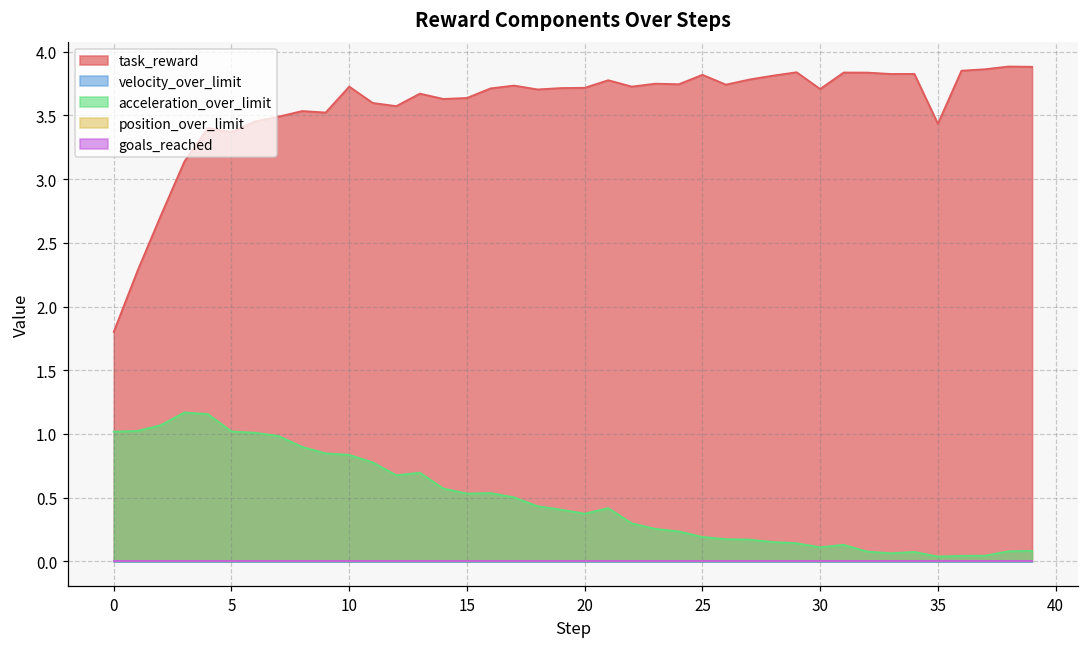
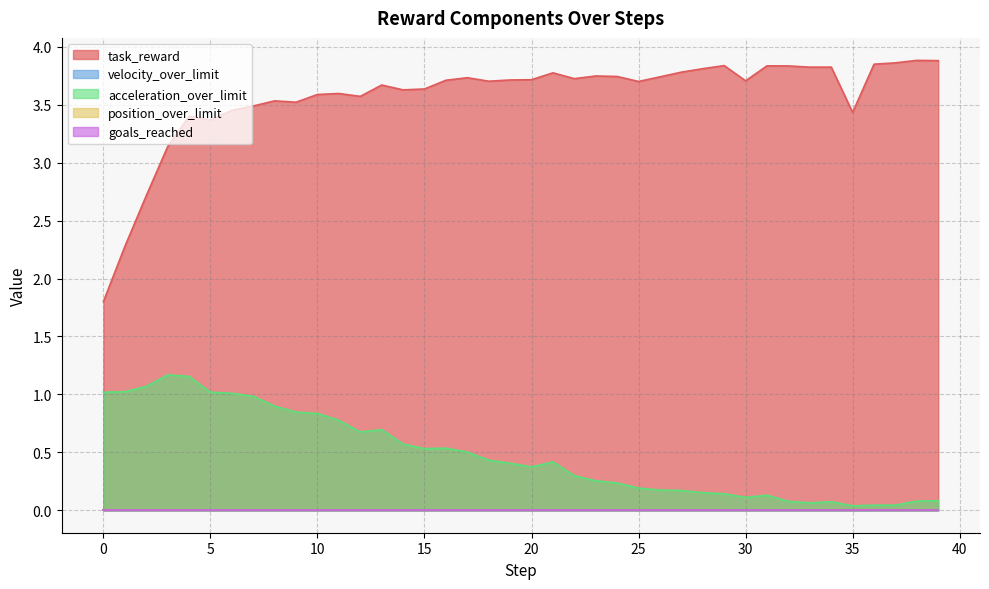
  {
    "task_reward": {
      "0": 1.80,
-     "10": 3.73,
+     "10": 3.59,
      "15": 3.64,
      "20": 3.72,
-     "25": 3.82,
+     "25": 3.70,
      "30": 3.71,
      "35": 3.43
    },
    "goals_reached": {
      "0": 0.00,
      "5": 0.00,
      "10": 0.00,
      "15": 0.00,
      "20": 0.00,
      "25": 0.00,
      "30": 0.00,
      "35": 0.00
    },
    "acceleration_over_limit": {
      "0": 1.02,
      "5": 1.02,
      "10": 0.84,
      "15": 0.53,
      "20": 0.37,
      "25": 0.19,
      "30": 0.11,
      "35": 0.04
    }
  }
